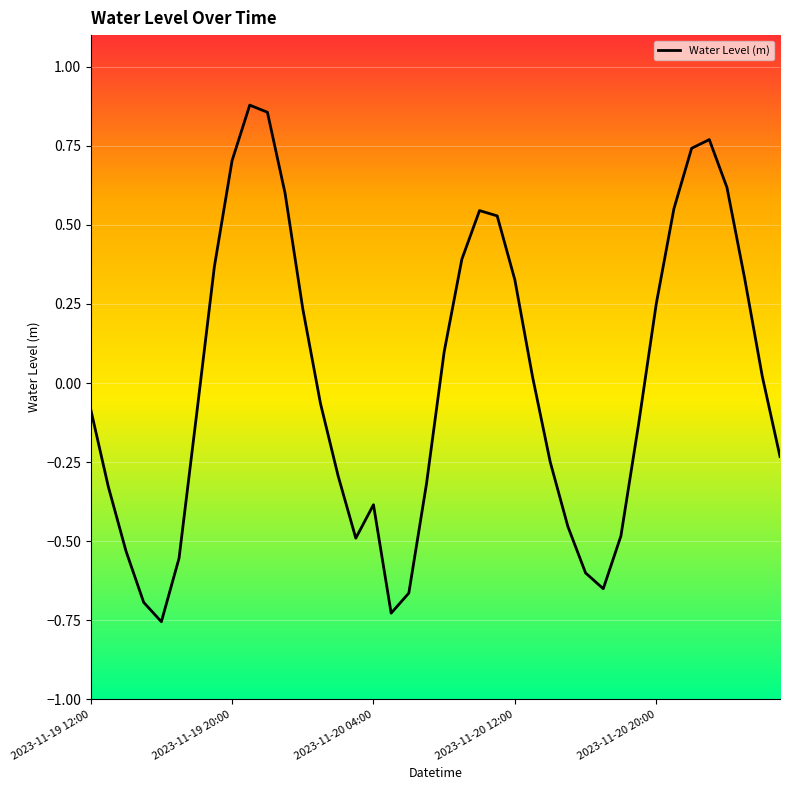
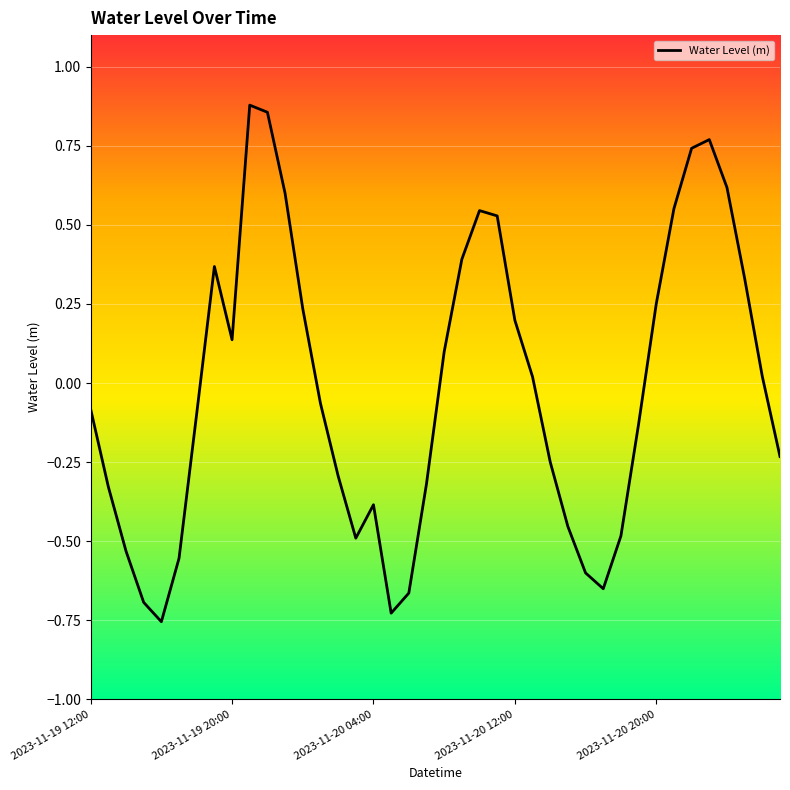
  {
    "2023-11-19 12:00": -0.08,
-   "2023-11-19 20:00": 0.70,
+   "2023-11-19 20:00": 0.14,
    "2023-11-20 04:00": -0.38,
-   "2023-11-20 12:00": 0.33,
+   "2023-11-20 12:00": 0.20,
    "2023-11-20 20:00": 0.25
  }
